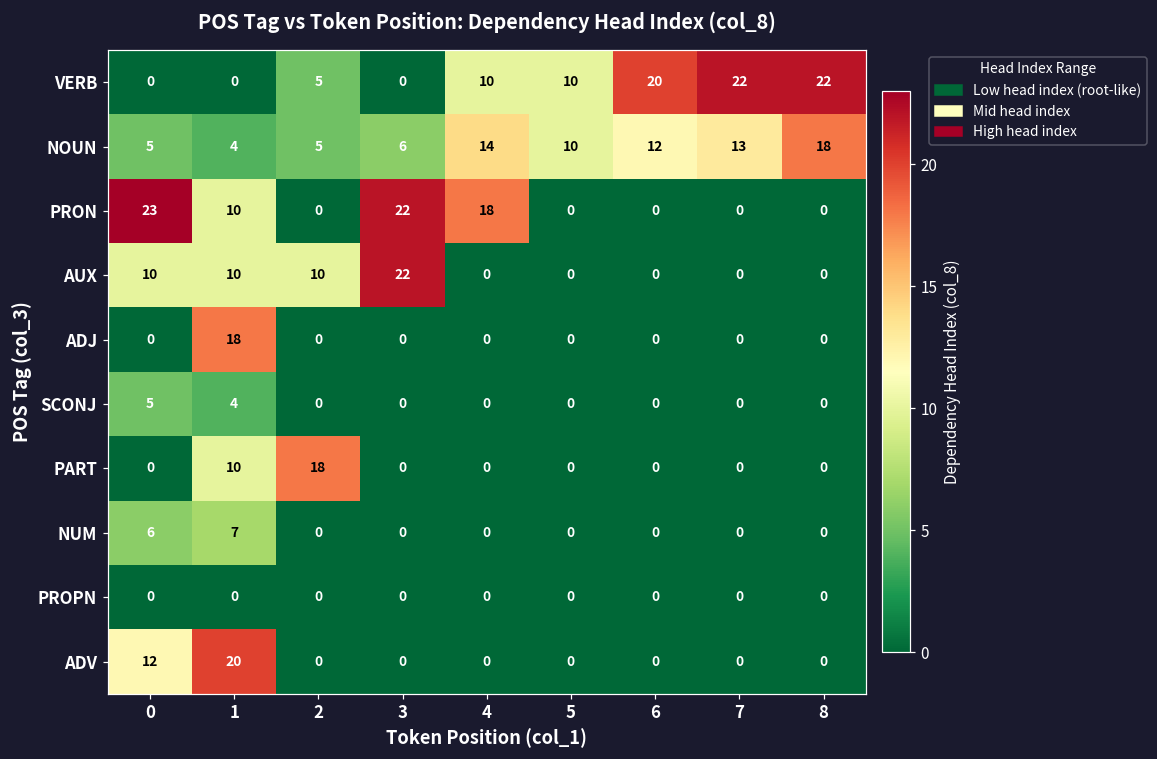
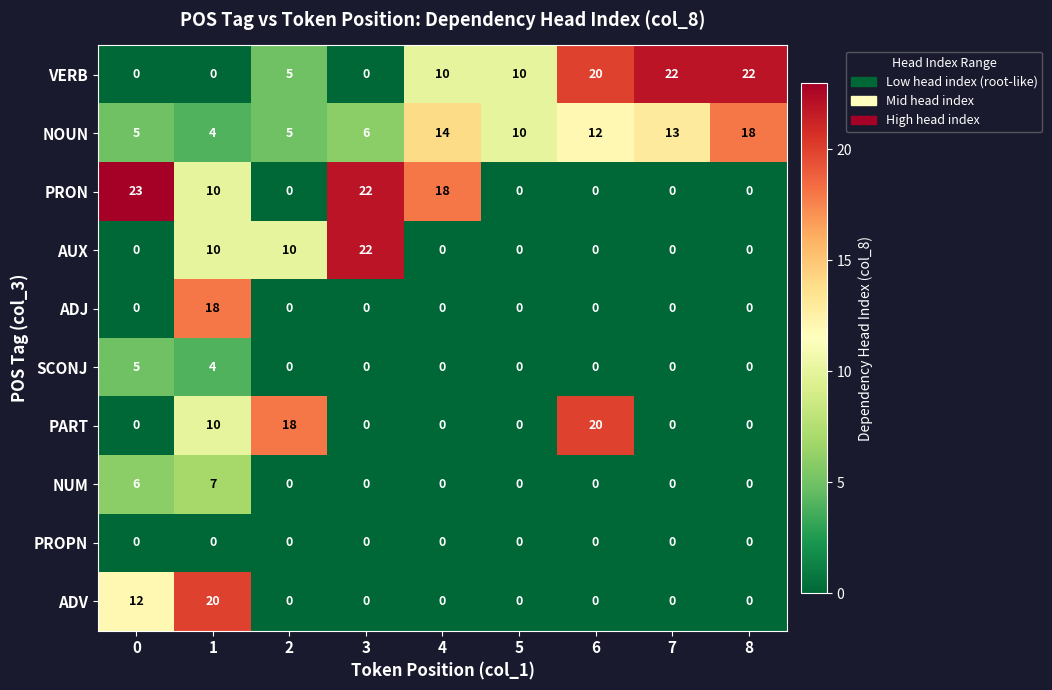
  {
    "VERB": {
      "0": 0,
      "1": 0,
      "2": 5,
      "3": 0,
      "4": 10,
      "5": 10,
      "6": 20,
      "7": 22,
      "8": 22
    },
    "NOUN": {
      "0": 5,
      "1": 4,
      "2": 5,
      "3": 6,
      "4": 14,
      "5": 10,
      "6": 12,
      "7": 13,
      "8": 18
    },
    "PRON": {
      "0": 23,
      "1": 10,
      "2": 0,
      "3": 22,
      "4": 18,
      "5": 0,
      "6": 0,
      "7": 0,
      "8": 0
    },
    "AUX": {
-     "0": 10,
+     "0": 0,
      "1": 10,
      "2": 10,
      "3": 22,
      "4": 0,
      "5": 0,
      "6": 0,
      "7": 0,
      "8": 0
    },
    "ADJ": {
      "0": 0,
      "1": 18,
      "2": 0,
      "3": 0,
      "4": 0,
      "5": 0,
      "6": 0,
      "7": 0,
      "8": 0
    },
    "SCONJ": {
      "0": 5,
      "1": 4,
      "2": 0,
      "3": 0,
      "4": 0,
      "5": 0,
      "6": 0,
      "7": 0,
      "8": 0
    },
    "PART": {
      "0": 0,
      "1": 10,
      "2": 18,
      "3": 0,
      "4": 0,
      "5": 0,
-     "6": 0,
+     "6": 20,
      "7": 0,
      "8": 0
    },
    "NUM": {
      "0": 6,
      "1": 7,
      "2": 0,
      "3": 0,
      "4": 0,
      "5": 0,
      "6": 0,
      "7": 0,
      "8": 0
    },
    "PROPN": {
      "0": 0,
      "1": 0,
      "2": 0,
      "3": 0,
      "4": 0,
      "5": 0,
      "6": 0,
      "7": 0,
      "8": 0
    },
    "ADV": {
      "0": 12,
      "1": 20,
      "2": 0,
      "3": 0,
      "4": 0,
      "5": 0,
      "6": 0,
      "7": 0,
      "8": 0
    }
  }
